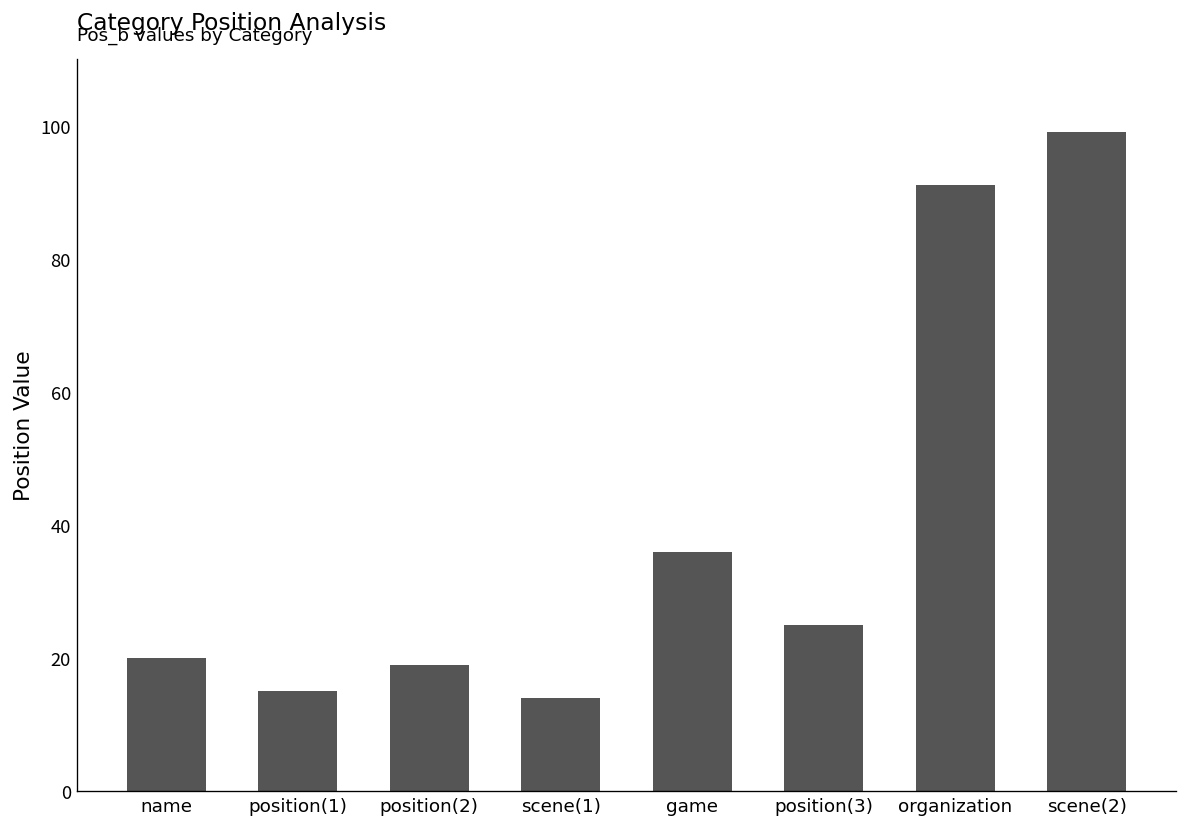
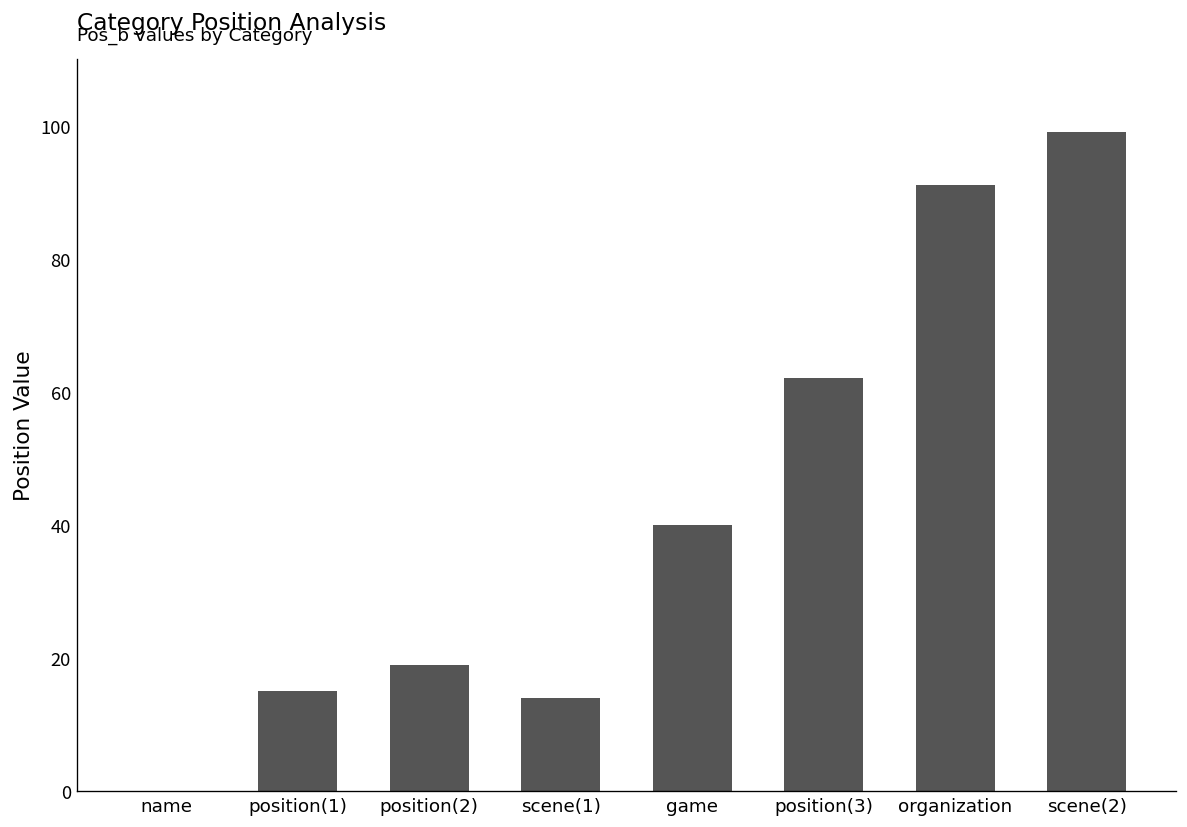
  {
-   "name": 20,
+   "name": 0,
    "position(1)": 15,
    "position(2)": 19,
    "scene(1)": 14,
-   "game": 36,
-   "position(3)": 25,
+   "game": 40,
+   "position(3)": 62,
    "organization": 91,
    "scene(2)": 99
  }
